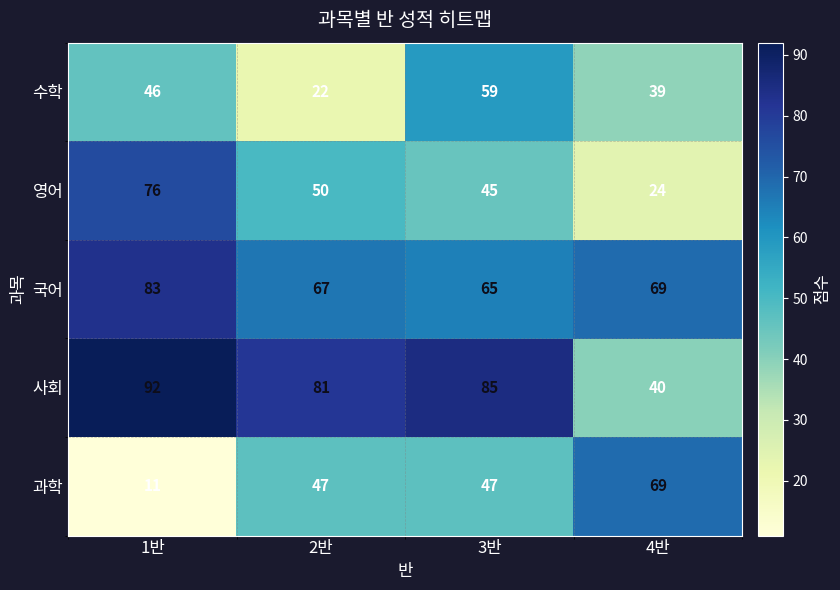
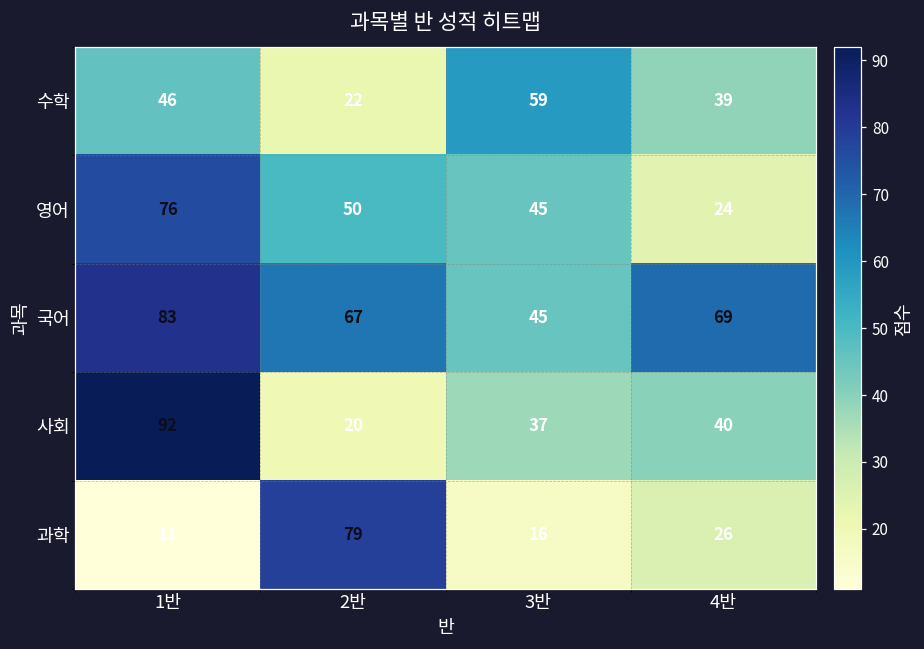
  {
    "수학": {
      "1반": 46,
      "2반": 22,
      "3반": 59,
      "4반": 39
    },
    "영어": {
      "1반": 76,
      "2반": 50,
      "3반": 45,
      "4반": 24
    },
    "국어": {
      "1반": 83,
      "2반": 67,
-     "3반": 65,
+     "3반": 45,
      "4반": 69
    },
    "사회": {
      "1반": 92,
-     "2반": 81,
-     "3반": 85,
+     "2반": 20,
+     "3반": 37,
      "4반": 40
    },
    "과학": {
-     "2반": 47,
-     "3반": 47,
-     "4반": 69
+     "2반": 79,
+     "3반": 16,
+     "4반": 26
    }
  }
